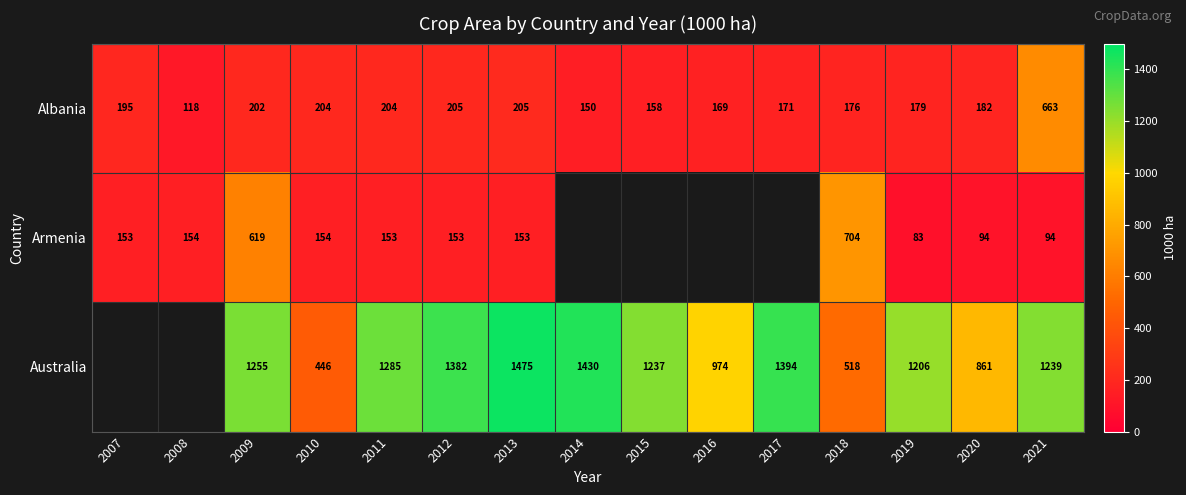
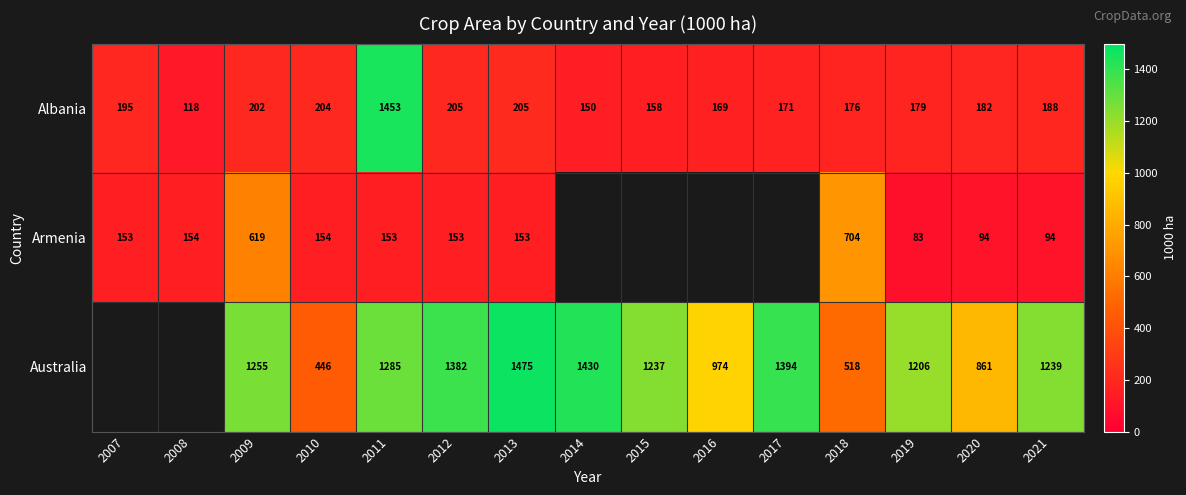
  {
    "Albania": {
      "2007": 195,
      "2008": 118,
      "2009": 202,
      "2010": 204,
-     "2011": 204,
+     "2011": 1453,
      "2012": 205,
      "2013": 205,
      "2014": 150,
      "2015": 158,
      "2016": 169,
      "2017": 171,
      "2018": 176,
      "2019": 179,
      "2020": 182,
-     "2021": 663
+     "2021": 188
    },
    "Armenia": {
      "2007": 153,
      "2008": 154,
      "2009": 619,
      "2010": 154,
      "2011": 153,
      "2012": 153,
      "2013": 153,
      "2018": 704,
      "2019": 83,
      "2020": 94,
      "2021": 94
    },
    "Australia": {
      "2009": 1255,
      "2010": 446,
      "2011": 1285,
      "2012": 1382,
      "2013": 1475,
      "2014": 1430,
      "2015": 1237,
      "2016": 974,
      "2017": 1394,
      "2018": 518,
      "2019": 1206,
      "2020": 861,
      "2021": 1239
    }
  }
